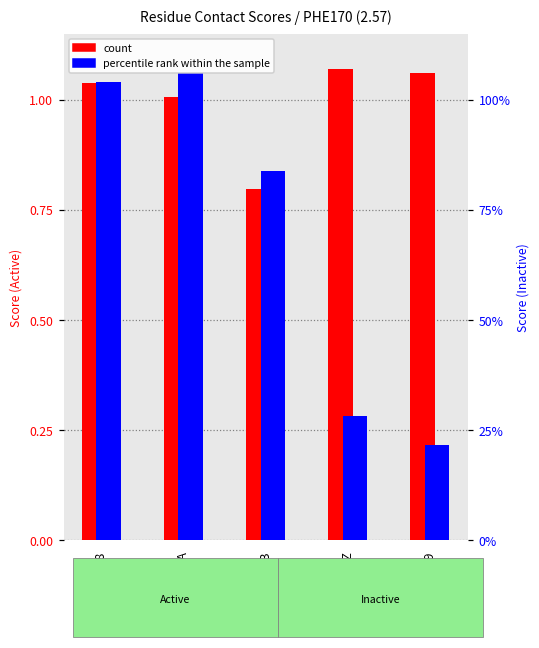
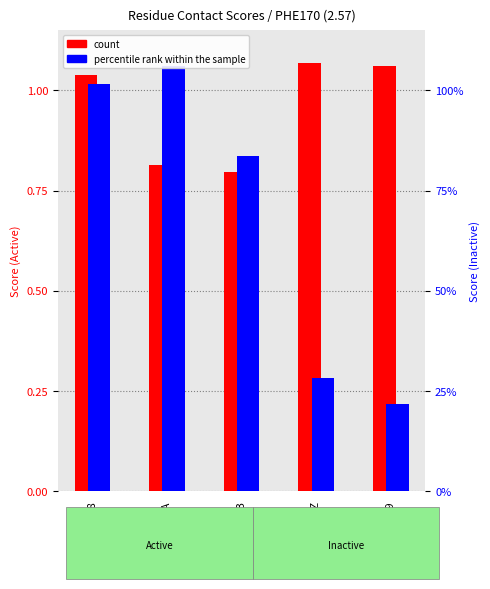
  {
    "count": {
      "5XR8": 1.04,
-     "5XRA": 1.01,
+     "5XRA": 0.81,
      "6N4B": 0.80,
      "5TGZ": 1.07,
      "5U09": 1.06
    },
    "percentile rank within the sample": {
-     "5XR8": 1.04,
+     "5XR8": 1.02,
      "6N4B": 0.84,
      "5TGZ": 0.28,
      "5U09": 0.22
    }
  }
